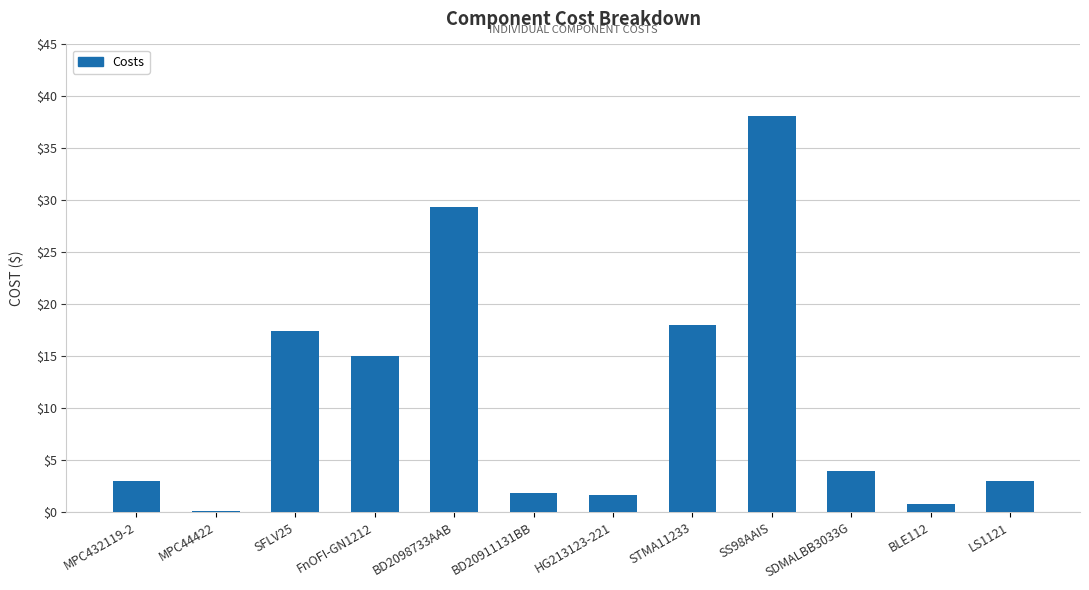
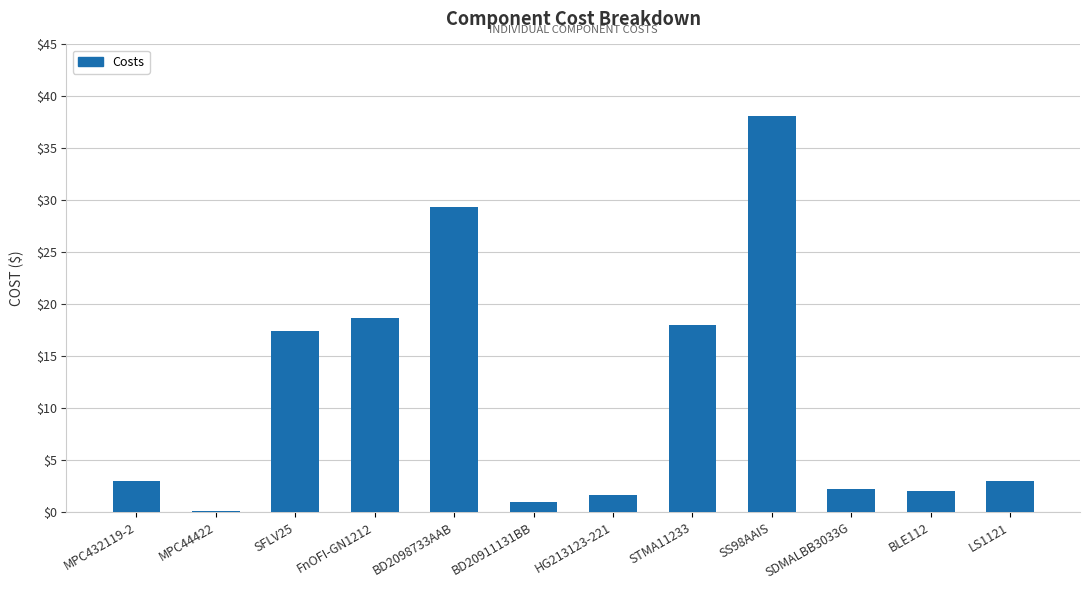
  {
    "MPC432119-2": "$3.0",
    "SFLV25": "$17.4",
-   "FnOFI-GN1212": "$15.0",
+   "FnOFI-GN1212": "$18.7",
    "BD2098733AAB": "$29.4",
-   "BD20911131BB": "$1.9",
+   "BD20911131BB": "$0.9",
    "HG213123-221": "$1.7",
    "STMA11233": "$18.0",
    "SS98AAIS": "$38.2",
-   "SDMALBB3033G": "$4.0",
-   "BLE112": "$0.8",
+   "SDMALBB3033G": "$2.2",
+   "BLE112": "$2.0",
    "LS1121": "$3.0"
  }
